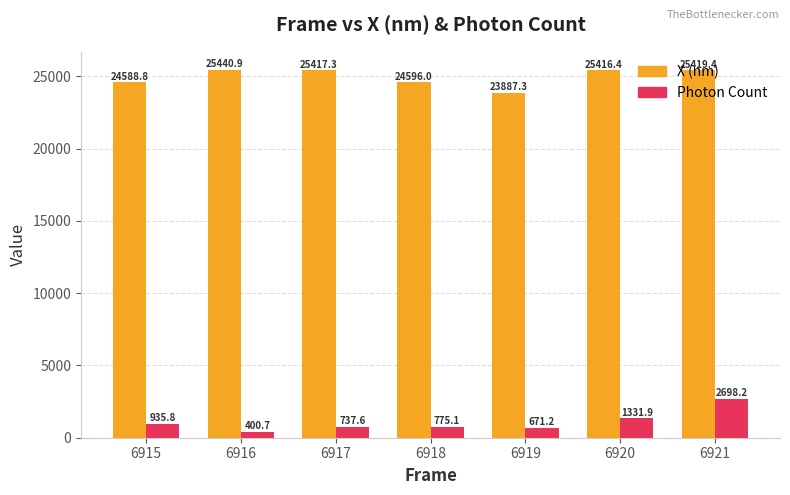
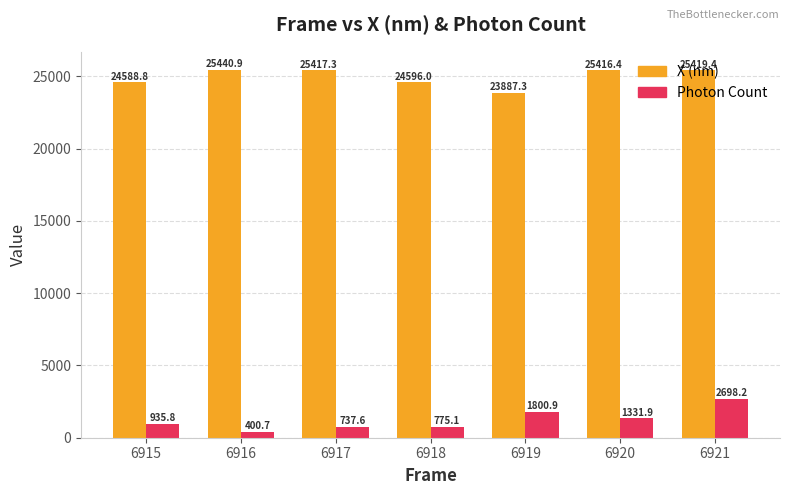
  {
    "X (nm)": {
      "6915": 24588.8,
      "6916": 25440.9,
      "6917": 25417.3,
      "6918": 24596.0,
      "6919": 23887.3,
      "6920": 25416.4,
      "6921": 25419.4
    },
    "Photon Count": {
      "6915": 935.8,
      "6916": 400.7,
      "6917": 737.6,
      "6918": 775.1,
-     "6919": 671.2,
+     "6919": 1800.9,
      "6920": 1331.9,
      "6921": 2698.2
    }
  }
